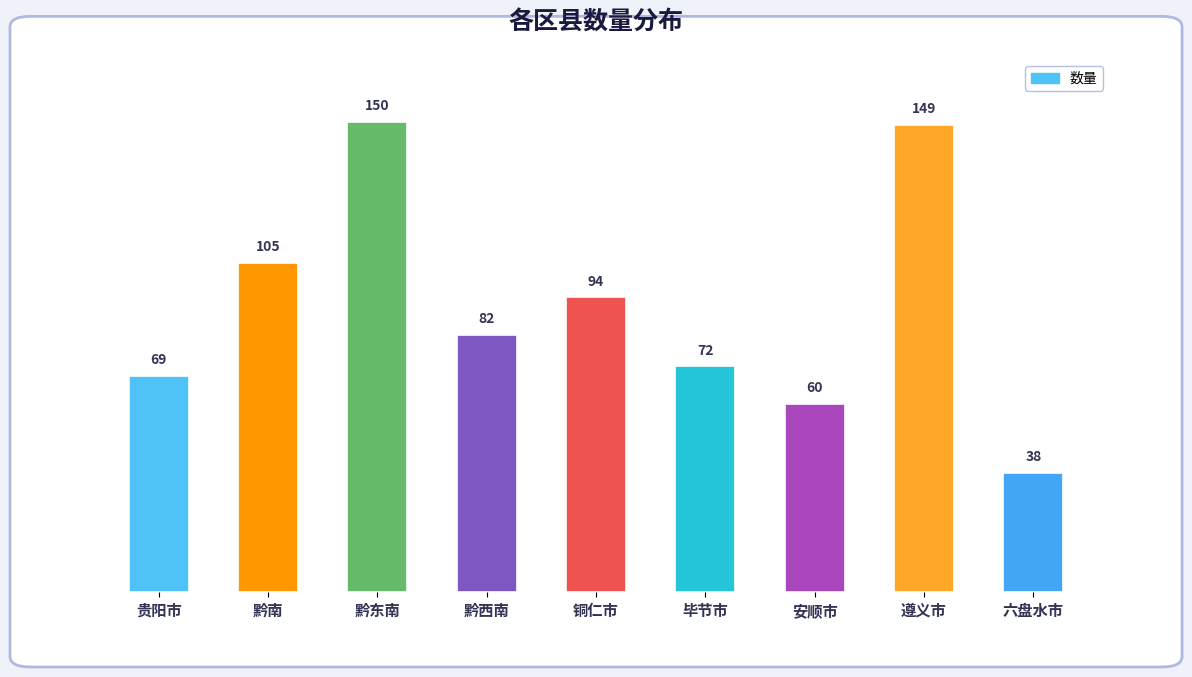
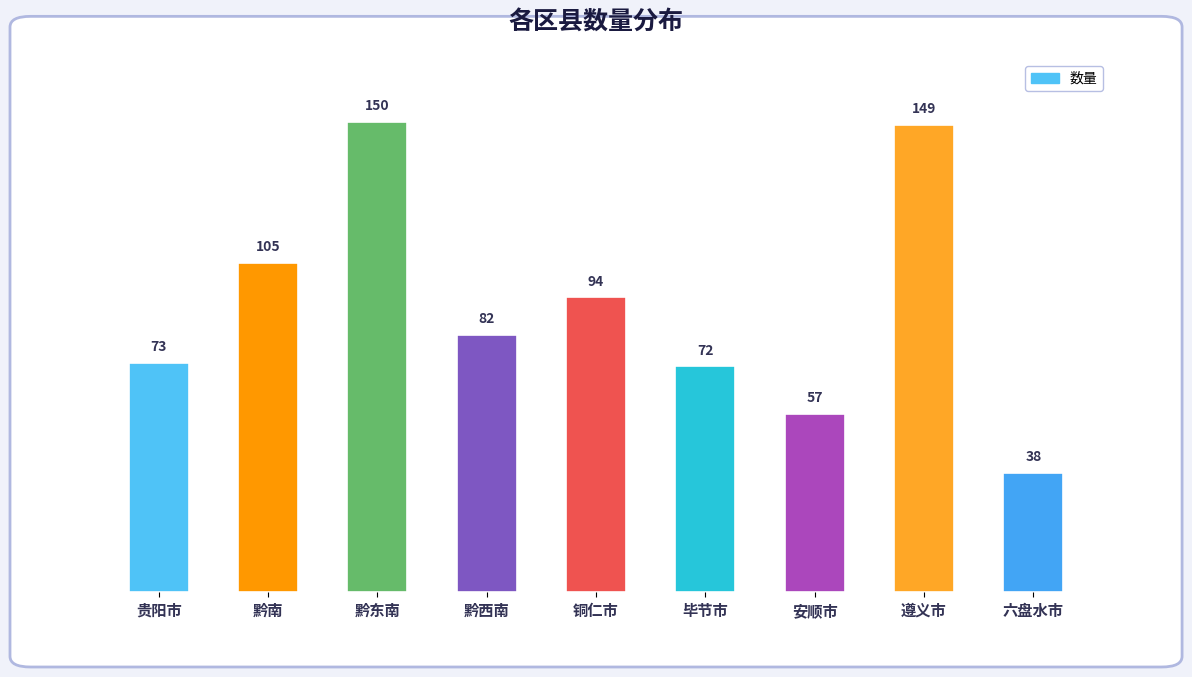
  {
-   "贵阳市": 69,
+   "贵阳市": 73,
    "黔南": 105,
    "黔东南": 150,
    "黔西南": 82,
    "铜仁市": 94,
    "毕节市": 72,
-   "安顺市": 60,
+   "安顺市": 57,
    "遵义市": 149,
    "六盘水市": 38
  }
